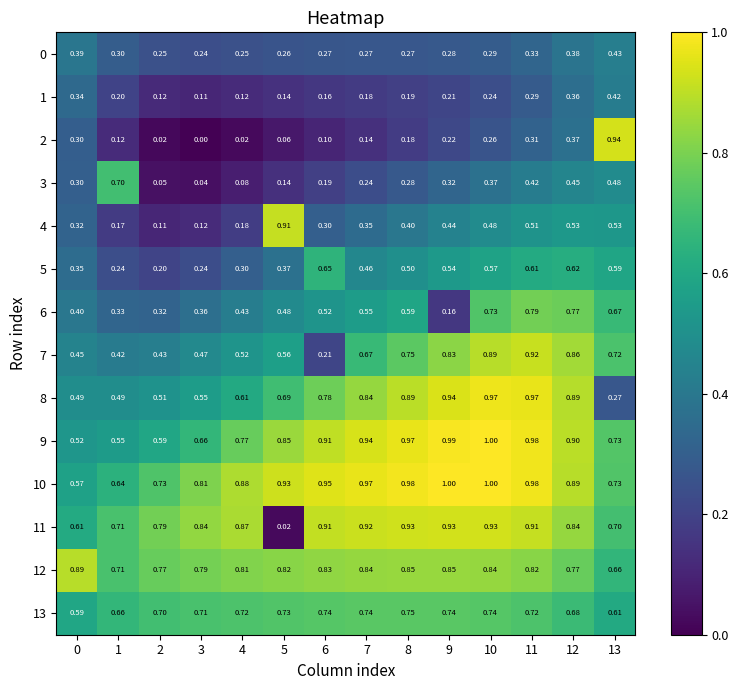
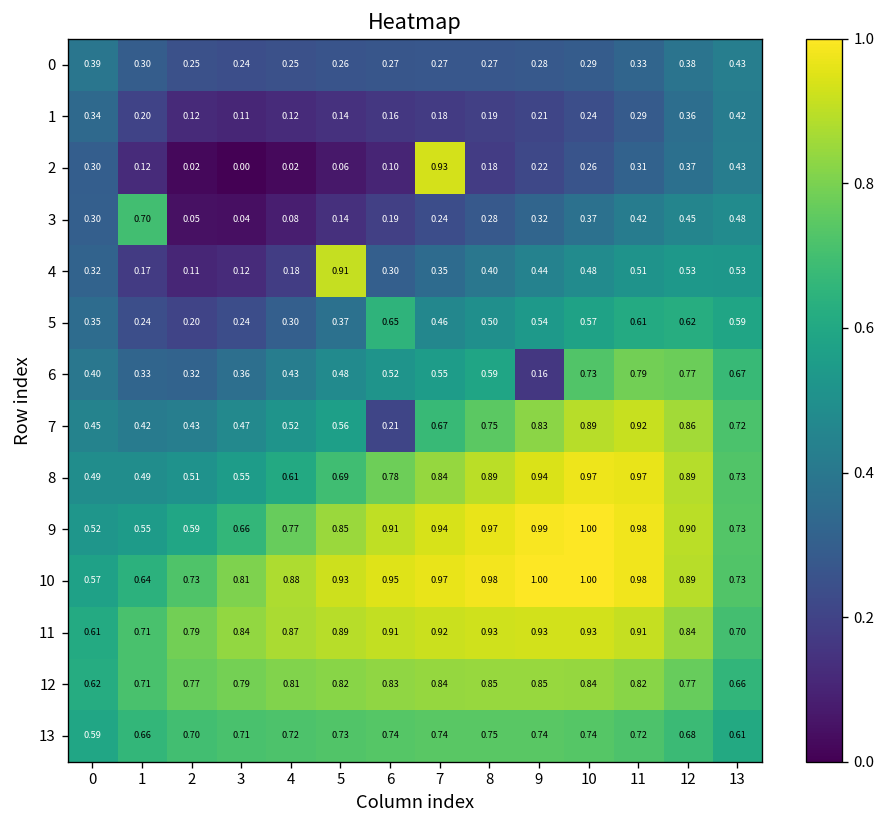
  {
    "0": {
      "0": 0.39,
      "1": 0.30,
      "2": 0.25,
      "3": 0.24,
      "4": 0.25,
      "5": 0.26,
      "6": 0.27,
      "7": 0.27,
      "8": 0.27,
      "9": 0.28,
      "10": 0.29,
      "11": 0.33,
      "12": 0.38,
      "13": 0.43
    },
    "1": {
      "0": 0.34,
      "1": 0.20,
      "2": 0.12,
      "3": 0.11,
      "4": 0.12,
      "5": 0.14,
      "6": 0.16,
      "7": 0.18,
      "8": 0.19,
      "9": 0.21,
      "10": 0.24,
      "11": 0.29,
      "12": 0.36,
      "13": 0.42
    },
    "2": {
      "0": 0.30,
      "1": 0.12,
      "2": 0.02,
      "3": 0.00,
      "4": 0.02,
      "5": 0.06,
      "6": 0.10,
-     "7": 0.14,
+     "7": 0.93,
      "8": 0.18,
      "9": 0.22,
      "10": 0.26,
      "11": 0.31,
      "12": 0.37,
-     "13": 0.94
+     "13": 0.43
    },
    "3": {
      "0": 0.30,
      "1": 0.70,
      "2": 0.05,
      "3": 0.04,
      "4": 0.08,
      "5": 0.14,
      "6": 0.19,
      "7": 0.24,
      "8": 0.28,
      "9": 0.32,
      "10": 0.37,
      "11": 0.42,
      "12": 0.45,
      "13": 0.48
    },
    "4": {
      "0": 0.32,
      "1": 0.17,
      "2": 0.11,
      "3": 0.12,
      "4": 0.18,
      "5": 0.91,
      "6": 0.30,
      "7": 0.35,
      "8": 0.40,
      "9": 0.44,
      "10": 0.48,
      "11": 0.51,
      "12": 0.53,
      "13": 0.53
    },
    "5": {
      "0": 0.35,
      "1": 0.24,
      "2": 0.20,
      "3": 0.24,
      "4": 0.30,
      "5": 0.37,
      "6": 0.65,
      "7": 0.46,
      "8": 0.50,
      "9": 0.54,
      "10": 0.57,
      "11": 0.61,
      "12": 0.62,
      "13": 0.59
    },
    "6": {
      "0": 0.40,
      "1": 0.33,
      "2": 0.32,
      "3": 0.36,
      "4": 0.43,
      "5": 0.48,
      "6": 0.52,
      "7": 0.55,
      "8": 0.59,
      "9": 0.16,
      "10": 0.73,
      "11": 0.79,
      "12": 0.77,
      "13": 0.67
    },
    "7": {
      "0": 0.45,
      "1": 0.42,
      "2": 0.43,
      "3": 0.47,
      "4": 0.52,
      "5": 0.56,
      "6": 0.21,
      "7": 0.67,
      "8": 0.75,
      "9": 0.83,
      "10": 0.89,
      "11": 0.92,
      "12": 0.86,
      "13": 0.72
    },
    "8": {
      "0": 0.49,
      "1": 0.49,
      "2": 0.51,
      "3": 0.55,
      "4": 0.61,
      "5": 0.69,
      "6": 0.78,
      "7": 0.84,
      "8": 0.89,
      "9": 0.94,
      "10": 0.97,
      "11": 0.97,
      "12": 0.89,
-     "13": 0.27
+     "13": 0.73
    },
    "9": {
      "0": 0.52,
      "1": 0.55,
      "2": 0.59,
      "3": 0.66,
      "4": 0.77,
      "5": 0.85,
      "6": 0.91,
      "7": 0.94,
      "8": 0.97,
      "9": 0.99,
      "10": 1.00,
      "11": 0.98,
      "12": 0.90,
      "13": 0.73
    },
    "10": {
      "0": 0.57,
      "1": 0.64,
      "2": 0.73,
      "3": 0.81,
      "4": 0.88,
      "5": 0.93,
      "6": 0.95,
      "7": 0.97,
      "8": 0.98,
      "9": 1.00,
      "10": 1.00,
      "11": 0.98,
      "12": 0.89,
      "13": 0.73
    },
    "11": {
      "0": 0.61,
      "1": 0.71,
      "2": 0.79,
      "3": 0.84,
      "4": 0.87,
-     "5": 0.02,
+     "5": 0.89,
      "6": 0.91,
      "7": 0.92,
      "8": 0.93,
      "9": 0.93,
      "10": 0.93,
      "11": 0.91,
      "12": 0.84,
      "13": 0.70
    },
    "12": {
-     "0": 0.89,
+     "0": 0.62,
      "1": 0.71,
      "2": 0.77,
      "3": 0.79,
      "4": 0.81,
      "5": 0.82,
      "6": 0.83,
      "7": 0.84,
      "8": 0.85,
      "9": 0.85,
      "10": 0.84,
      "11": 0.82,
      "12": 0.77,
      "13": 0.66
    },
    "13": {
      "0": 0.59,
      "1": 0.66,
      "2": 0.70,
      "3": 0.71,
      "4": 0.72,
      "5": 0.73,
      "6": 0.74,
      "7": 0.74,
      "8": 0.75,
      "9": 0.74,
      "10": 0.74,
      "11": 0.72,
      "12": 0.68,
      "13": 0.61
    }
  }
